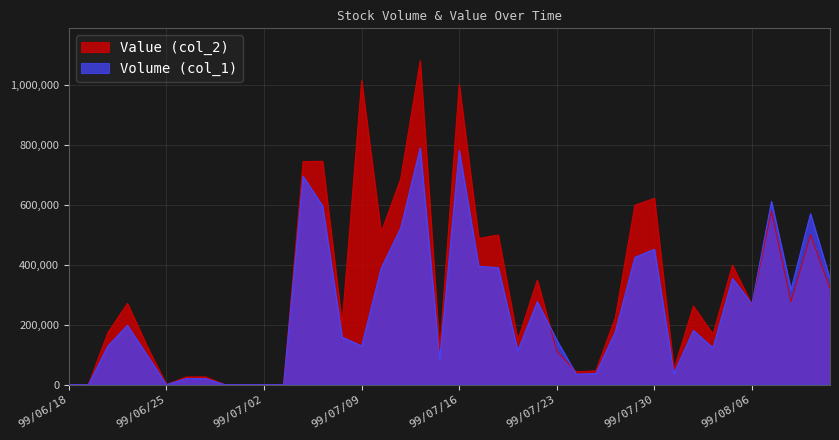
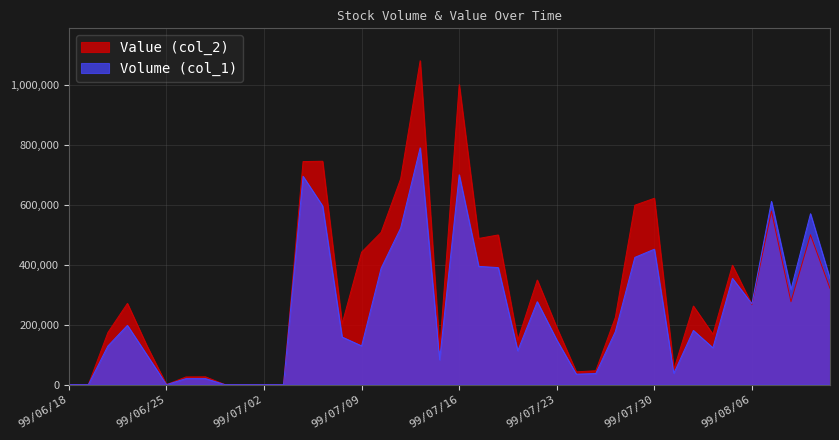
  {
    "Value (col_2)": {
-     "99/07/09": "1,020,000",
+     "99/07/09": "440,000",
      "99/07/16": "1,000,000",
-     "99/07/23": "110,000",
+     "99/07/23": "190,000",
      "99/07/30": "620,000"
    },
    "Volume (col_1)": {
      "99/07/09": "130,000",
-     "99/07/16": "780,000",
+     "99/07/16": "700,000",
      "99/07/23": "150,000",
      "99/07/30": "450,000"
    }
  }
